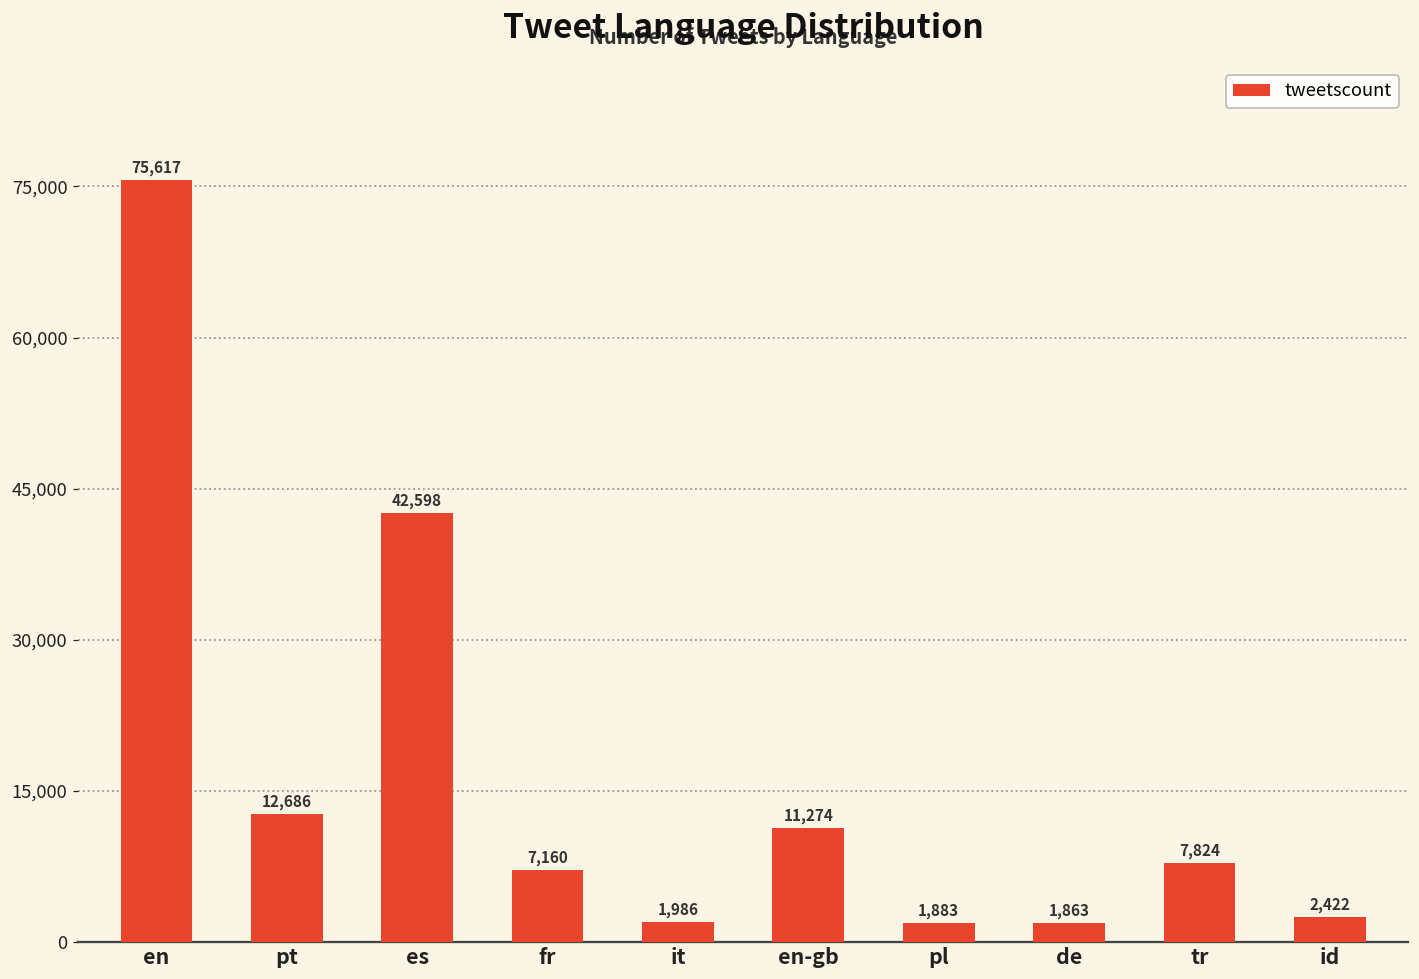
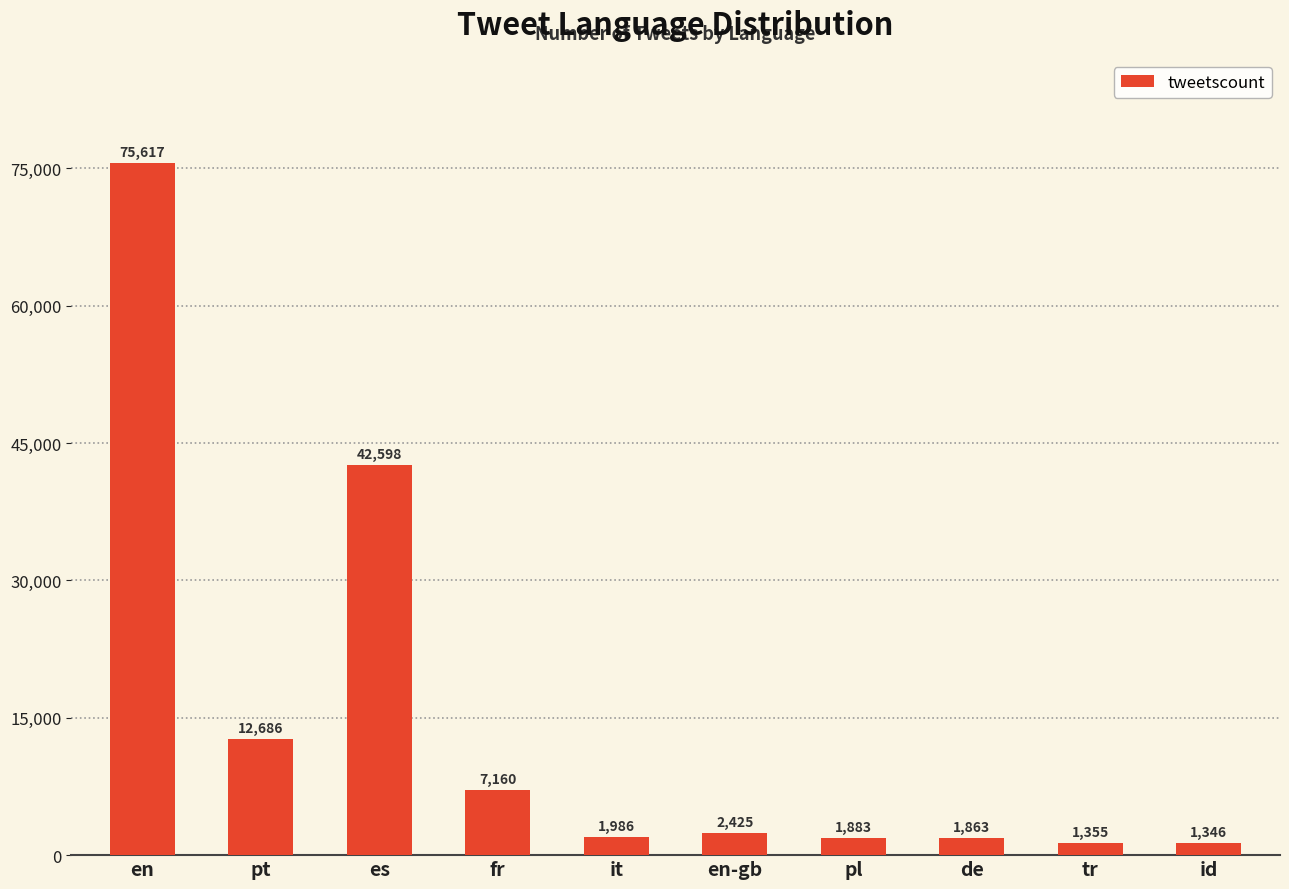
  {
    "en": "75,617",
    "pt": "12,686",
    "es": "42,598",
    "fr": "7,160",
    "it": "1,986",
-   "en-gb": "11,274",
+   "en-gb": "2,425",
    "pl": "1,883",
    "de": "1,863",
-   "tr": "7,824",
-   "id": "2,422"
+   "tr": "1,355",
+   "id": "1,346"
  }
